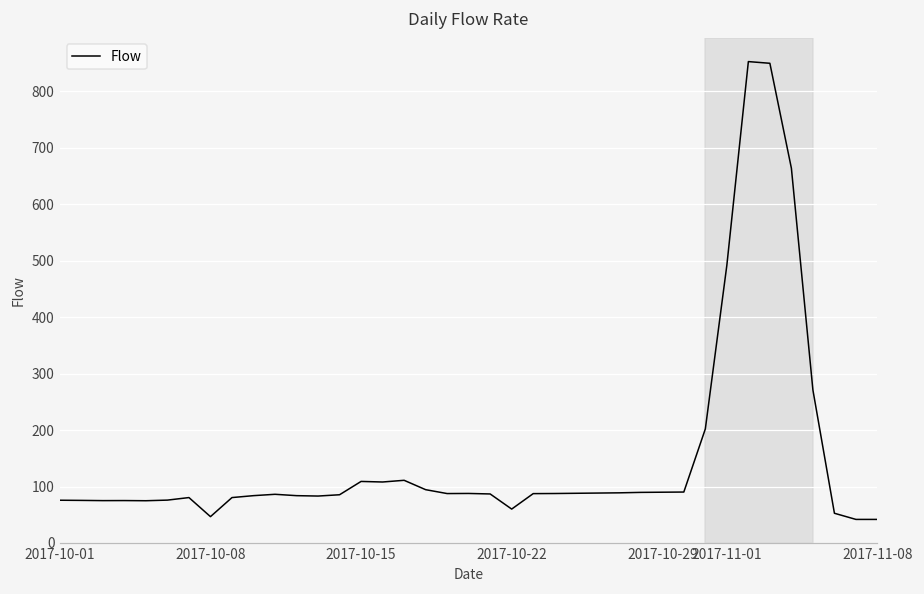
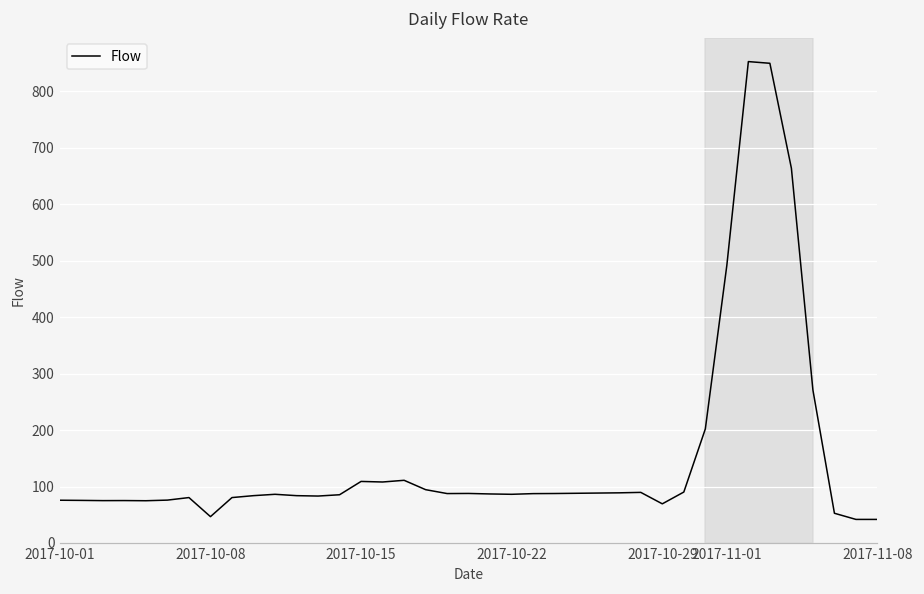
  {
    "2017-10-01": 80,
    "2017-10-08": 50,
    "2017-10-15": 110,
-   "2017-10-22": 60,
-   "2017-10-29": 90,
+   "2017-10-22": 90,
+   "2017-10-29": 70,
    "2017-11-01": 490,
    "2017-11-08": 40
  }
